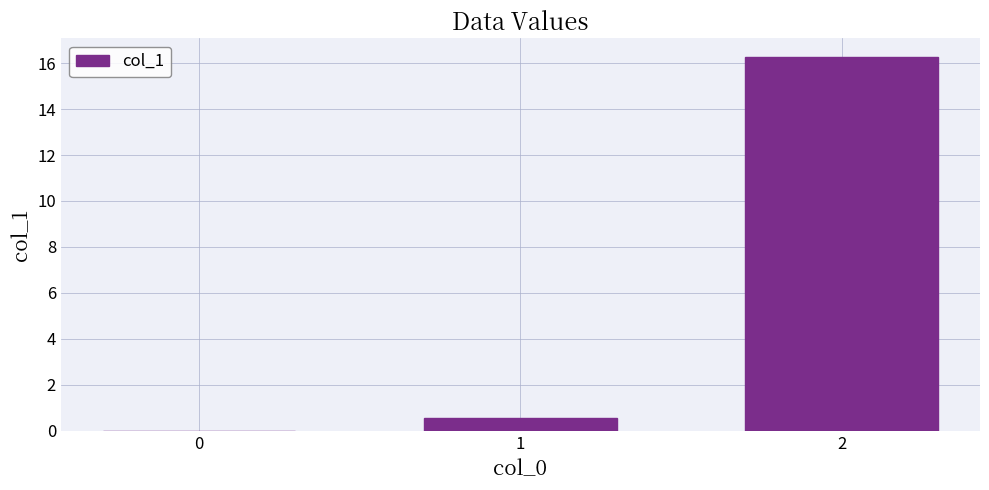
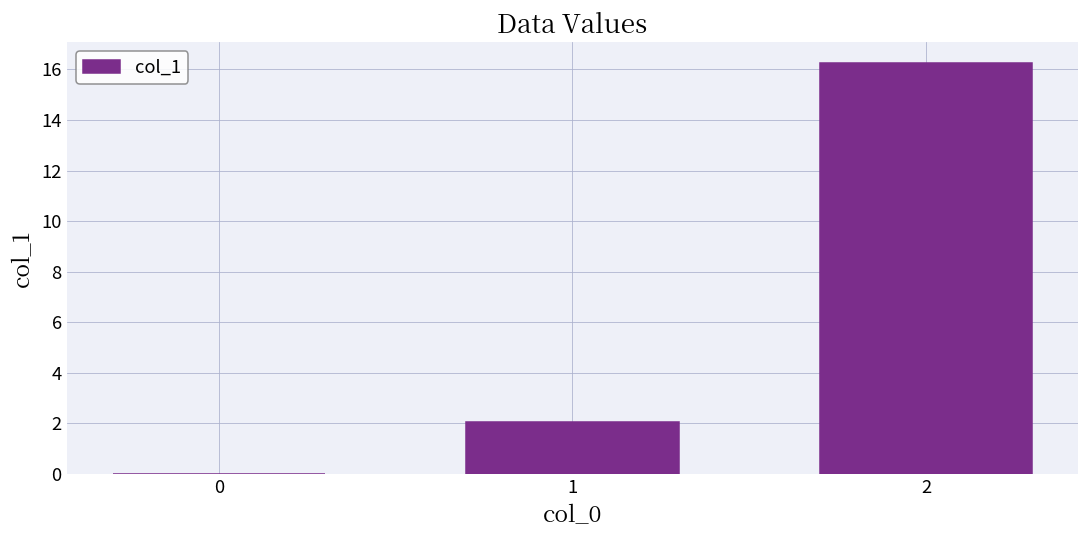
  {
-   "1": 0.6,
+   "1": 2.0,
    "2": 16.3
  }
